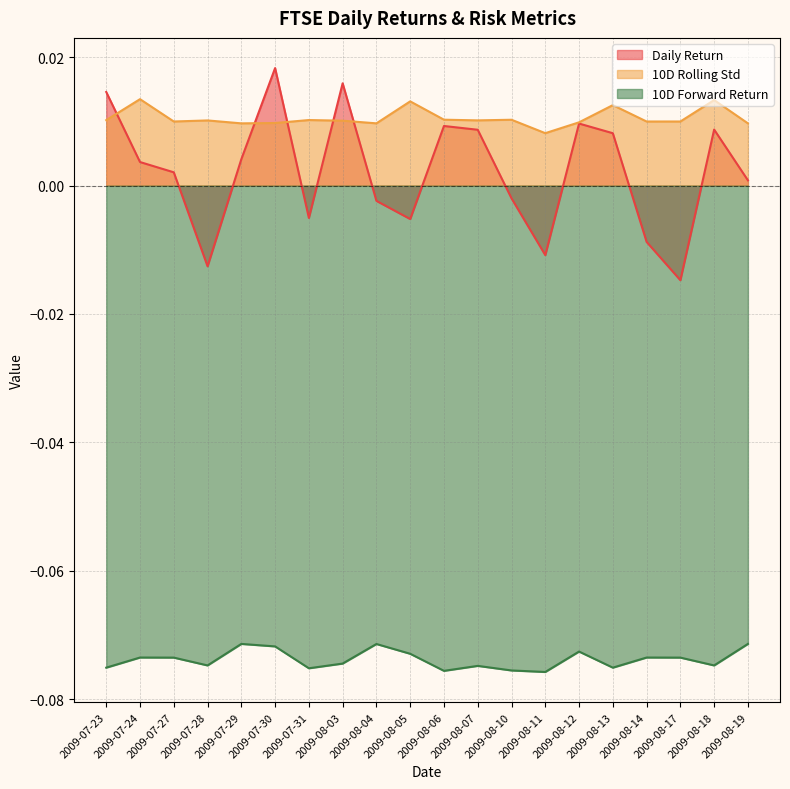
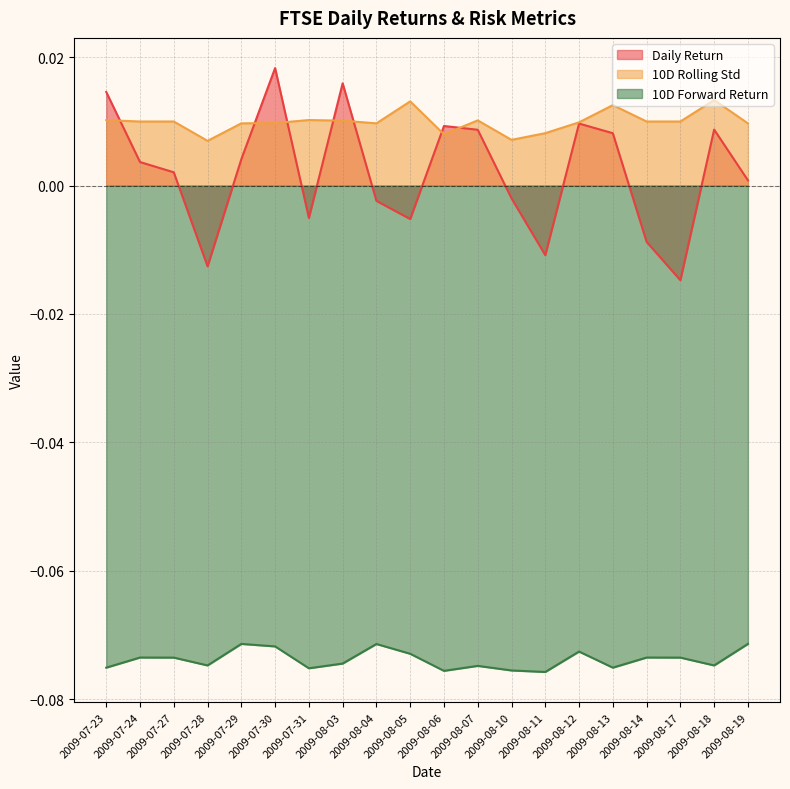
  {
    "10D Rolling Std": {
      "2009-07-23": 0.010,
-     "2009-07-24": 0.013,
+     "2009-07-24": 0.010,
      "2009-07-27": 0.010,
-     "2009-07-28": 0.010,
+     "2009-07-28": 0.007,
      "2009-07-29": 0.010,
      "2009-07-30": 0.010,
      "2009-07-31": 0.010,
      "2009-08-03": 0.010,
      "2009-08-04": 0.010,
      "2009-08-05": 0.013,
-     "2009-08-06": 0.010,
+     "2009-08-06": 0.008,
      "2009-08-07": 0.010,
-     "2009-08-10": 0.010,
+     "2009-08-10": 0.007,
      "2009-08-11": 0.008,
      "2009-08-14": 0.010,
      "2009-08-17": 0.010,
      "2009-08-19": 0.010
    }
  }
